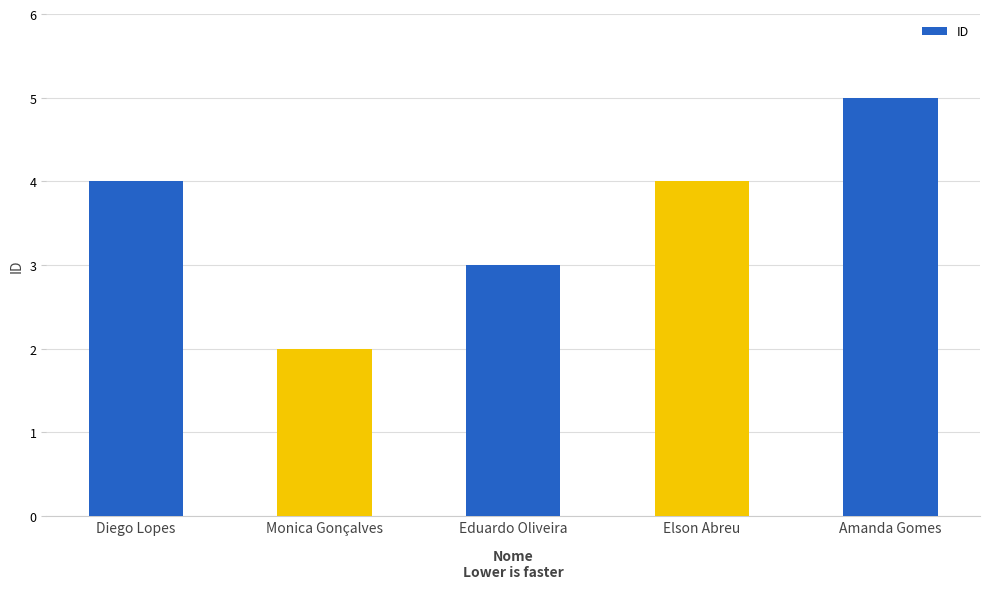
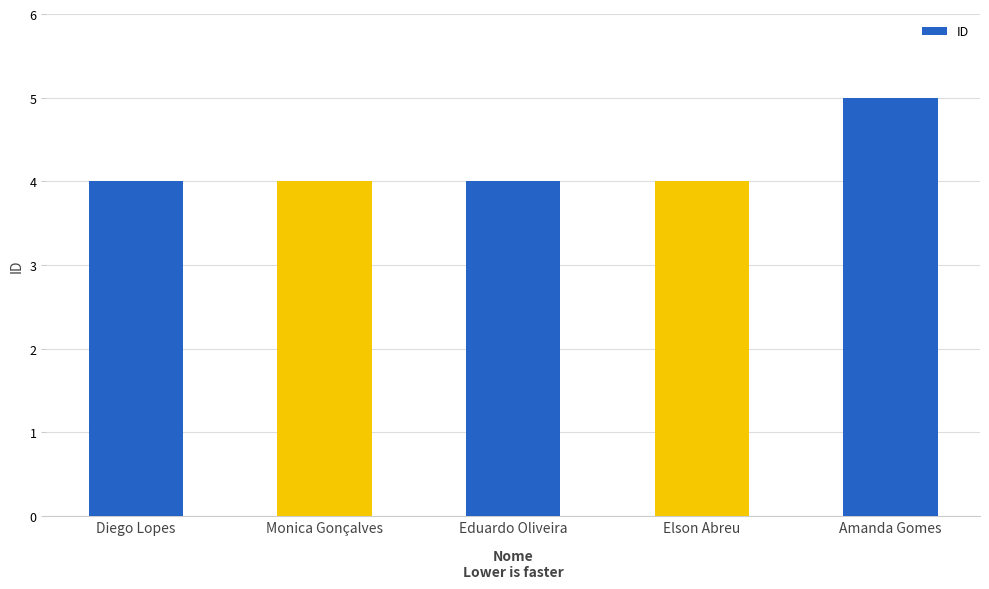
  {
    "Diego Lopes": 4,
-   "Monica Gonçalves": 2,
-   "Eduardo Oliveira": 3,
+   "Monica Gonçalves": 4,
+   "Eduardo Oliveira": 4,
    "Elson Abreu": 4,
    "Amanda Gomes": 5
  }
